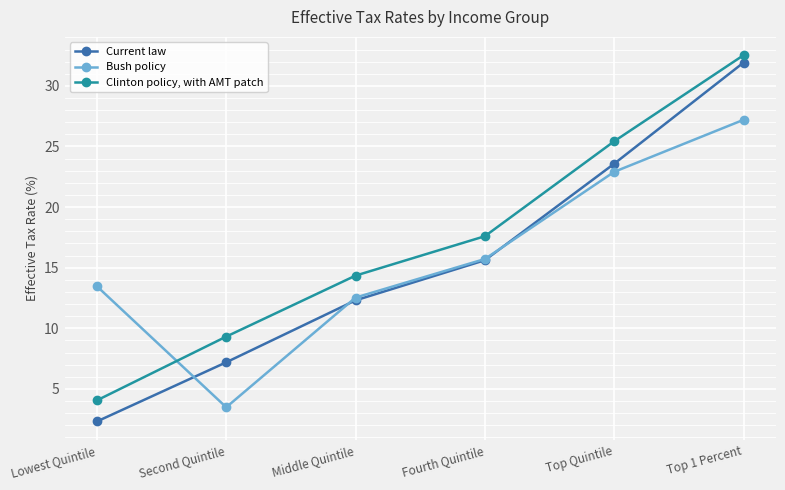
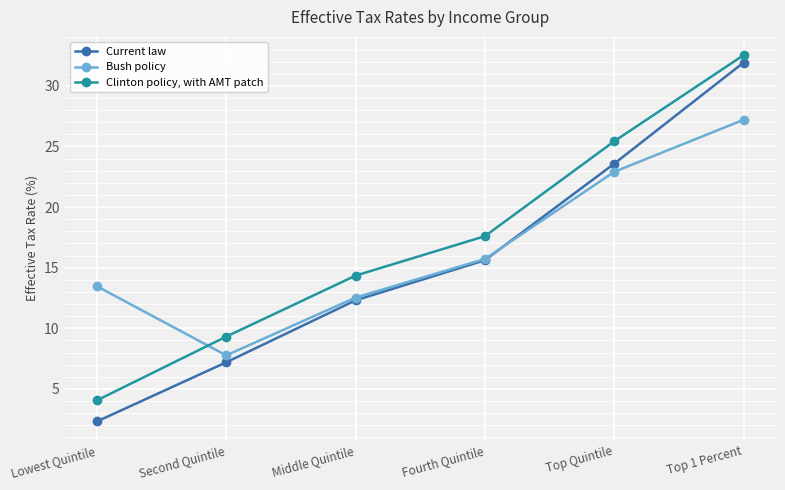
  {
    "Bush policy": {
      "Lowest Quintile": 13.5,
-     "Second Quintile": 3.5,
+     "Second Quintile": 7.8,
      "Middle Quintile": 12.5,
      "Top Quintile": 22.9,
      "Top 1 Percent": 27.2
    }
  }
